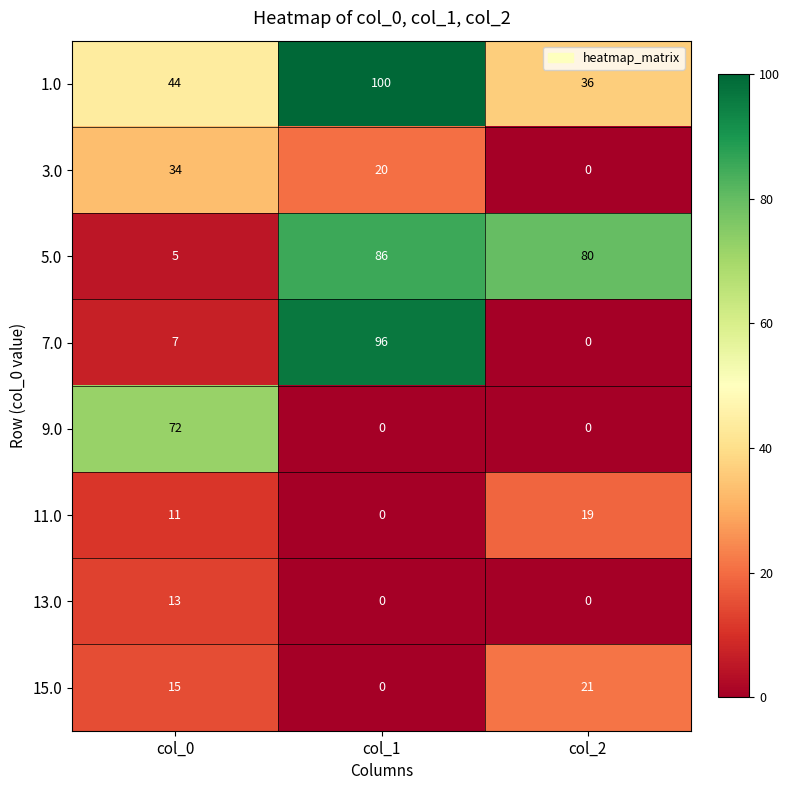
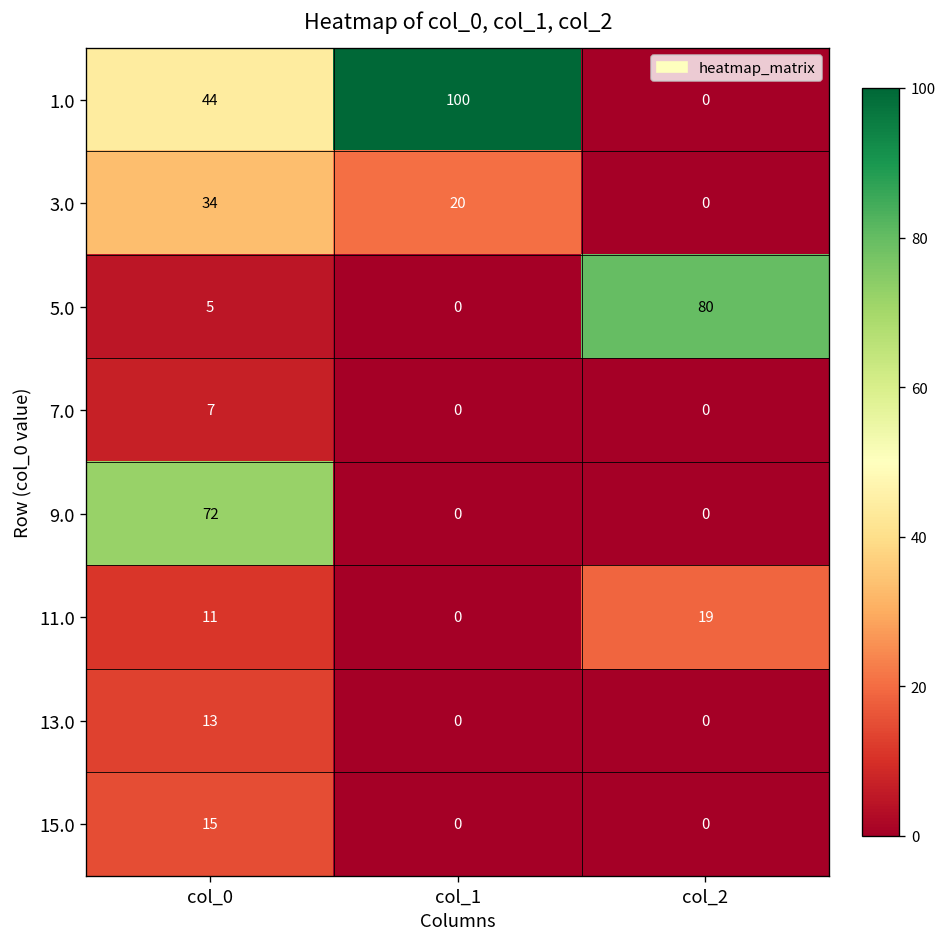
  {
    "1.0": {
      "col_0": 44,
      "col_1": 100,
-     "col_2": 36
+     "col_2": 0
    },
    "3.0": {
      "col_0": 34,
      "col_1": 20,
      "col_2": 0
    },
    "5.0": {
      "col_0": 5,
-     "col_1": 86,
+     "col_1": 0,
      "col_2": 80
    },
    "7.0": {
      "col_0": 7,
-     "col_1": 96,
+     "col_1": 0,
      "col_2": 0
    },
    "9.0": {
      "col_0": 72,
      "col_1": 0,
      "col_2": 0
    },
    "11.0": {
      "col_0": 11,
      "col_1": 0,
      "col_2": 19
    },
    "13.0": {
      "col_0": 13,
      "col_1": 0,
      "col_2": 0
    },
    "15.0": {
      "col_0": 15,
      "col_1": 0,
-     "col_2": 21
+     "col_2": 0
    }
  }
